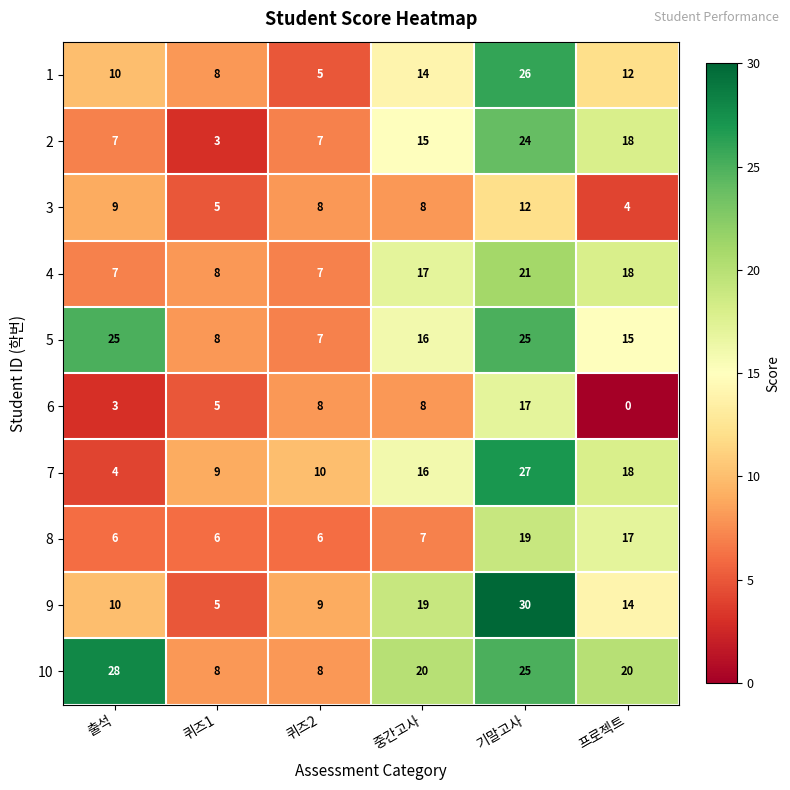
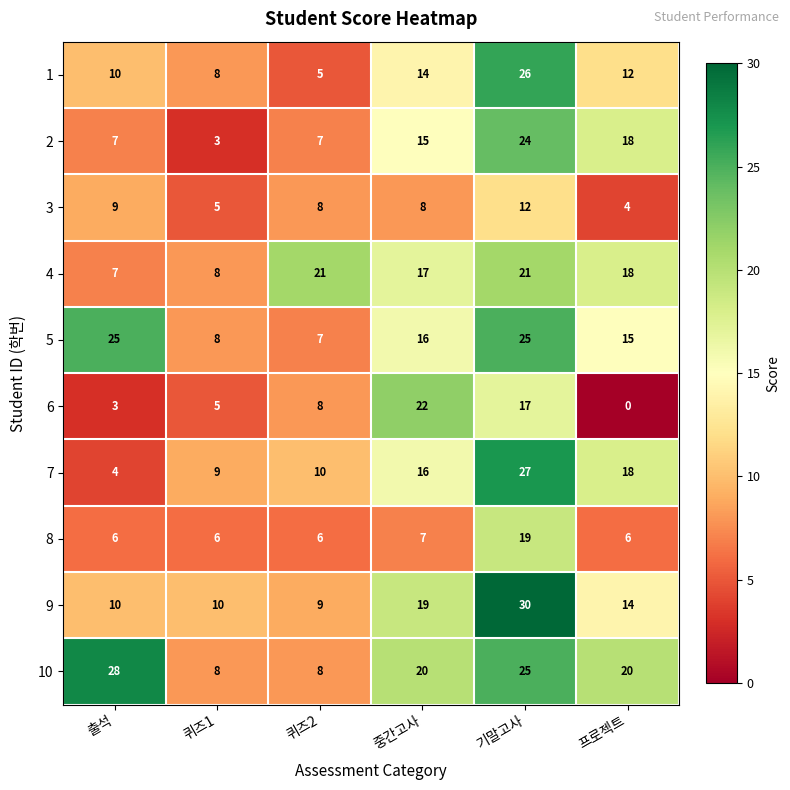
  {
    "1": {
      "출석": 10,
      "퀴즈1": 8,
      "퀴즈2": 5,
      "중간고사": 14,
      "기말고사": 26,
      "프로젝트": 12
    },
    "2": {
      "출석": 7,
      "퀴즈1": 3,
      "퀴즈2": 7,
      "중간고사": 15,
      "기말고사": 24,
      "프로젝트": 18
    },
    "3": {
      "출석": 9,
      "퀴즈1": 5,
      "퀴즈2": 8,
      "중간고사": 8,
      "기말고사": 12,
      "프로젝트": 4
    },
    "4": {
      "출석": 7,
      "퀴즈1": 8,
-     "퀴즈2": 7,
+     "퀴즈2": 21,
      "중간고사": 17,
      "기말고사": 21,
      "프로젝트": 18
    },
    "5": {
      "출석": 25,
      "퀴즈1": 8,
      "퀴즈2": 7,
      "중간고사": 16,
      "기말고사": 25,
      "프로젝트": 15
    },
    "6": {
      "출석": 3,
      "퀴즈1": 5,
      "퀴즈2": 8,
-     "중간고사": 8,
+     "중간고사": 22,
      "기말고사": 17,
      "프로젝트": 0
    },
    "7": {
      "출석": 4,
      "퀴즈1": 9,
      "퀴즈2": 10,
      "중간고사": 16,
      "기말고사": 27,
      "프로젝트": 18
    },
    "8": {
      "출석": 6,
      "퀴즈1": 6,
      "퀴즈2": 6,
      "중간고사": 7,
      "기말고사": 19,
-     "프로젝트": 17
+     "프로젝트": 6
    },
    "9": {
      "출석": 10,
-     "퀴즈1": 5,
+     "퀴즈1": 10,
      "퀴즈2": 9,
      "중간고사": 19,
      "기말고사": 30,
      "프로젝트": 14
    },
    "10": {
      "출석": 28,
      "퀴즈1": 8,
      "퀴즈2": 8,
      "중간고사": 20,
      "기말고사": 25,
      "프로젝트": 20
    }
  }
